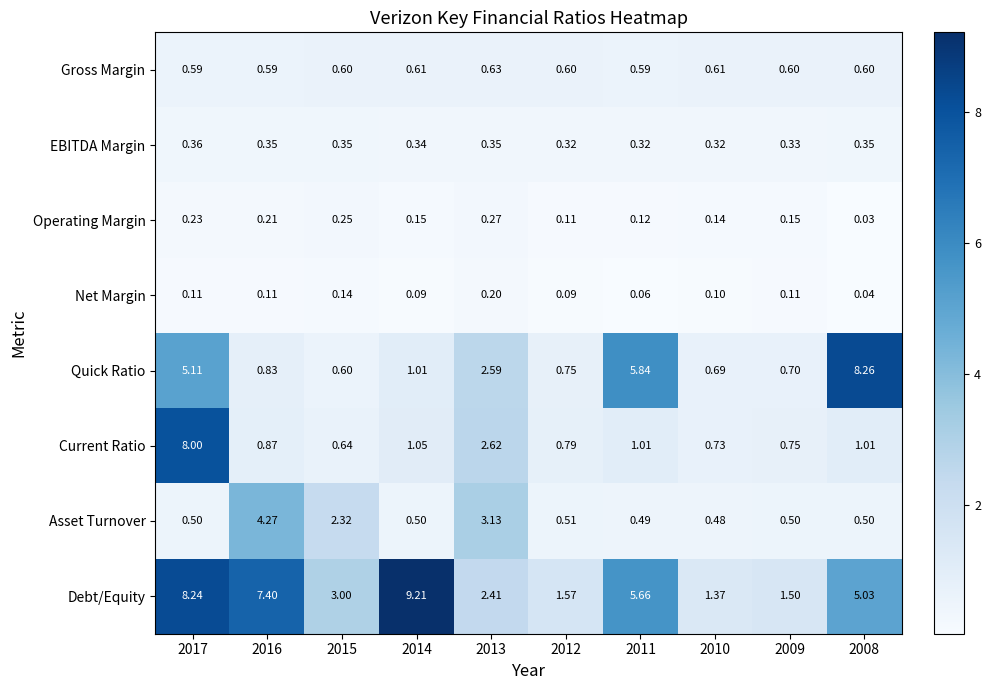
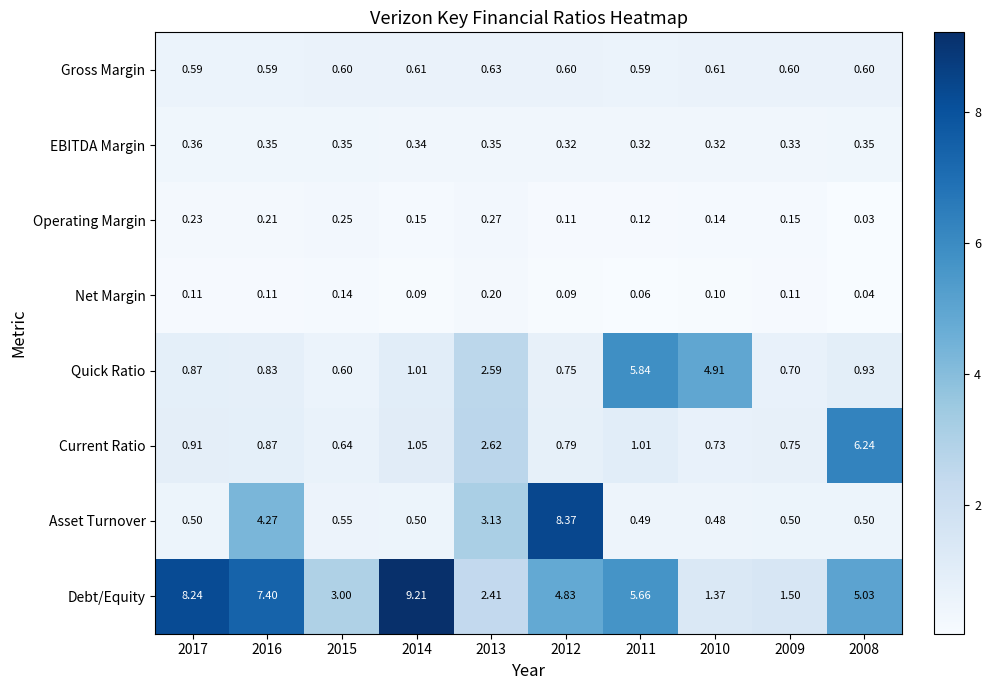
  {
    "Gross Margin": {
      "2017": 0.59,
      "2016": 0.59,
      "2015": 0.60,
      "2014": 0.61,
      "2013": 0.63,
      "2012": 0.60,
      "2011": 0.59,
      "2010": 0.61,
      "2009": 0.60,
      "2008": 0.60
    },
    "EBITDA Margin": {
      "2017": 0.36,
      "2016": 0.35,
      "2015": 0.35,
      "2014": 0.34,
      "2013": 0.35,
      "2012": 0.32,
      "2011": 0.32,
      "2010": 0.32,
      "2009": 0.33,
      "2008": 0.35
    },
    "Operating Margin": {
      "2017": 0.23,
      "2016": 0.21,
      "2015": 0.25,
      "2014": 0.15,
      "2013": 0.27,
      "2012": 0.11,
      "2011": 0.12,
      "2010": 0.14,
      "2009": 0.15,
      "2008": 0.03
    },
    "Net Margin": {
      "2017": 0.11,
      "2016": 0.11,
      "2015": 0.14,
      "2014": 0.09,
      "2013": 0.20,
      "2012": 0.09,
      "2011": 0.06,
      "2010": 0.10,
      "2009": 0.11,
      "2008": 0.04
    },
    "Quick Ratio": {
-     "2017": 5.11,
+     "2017": 0.87,
      "2016": 0.83,
      "2015": 0.60,
      "2014": 1.01,
      "2013": 2.59,
      "2012": 0.75,
      "2011": 5.84,
-     "2010": 0.69,
+     "2010": 4.91,
      "2009": 0.70,
-     "2008": 8.26
+     "2008": 0.93
    },
    "Current Ratio": {
-     "2017": 8.00,
+     "2017": 0.91,
      "2016": 0.87,
      "2015": 0.64,
      "2014": 1.05,
      "2013": 2.62,
      "2012": 0.79,
      "2011": 1.01,
      "2010": 0.73,
      "2009": 0.75,
-     "2008": 1.01
+     "2008": 6.24
    },
    "Asset Turnover": {
      "2017": 0.50,
      "2016": 4.27,
-     "2015": 2.32,
+     "2015": 0.55,
      "2014": 0.50,
      "2013": 3.13,
-     "2012": 0.51,
+     "2012": 8.37,
      "2011": 0.49,
      "2010": 0.48,
      "2009": 0.50,
      "2008": 0.50
    },
    "Debt/Equity": {
      "2017": 8.24,
      "2016": 7.40,
      "2015": 3.00,
      "2014": 9.21,
      "2013": 2.41,
-     "2012": 1.57,
+     "2012": 4.83,
      "2011": 5.66,
      "2010": 1.37,
      "2009": 1.50,
      "2008": 5.03
    }
  }
